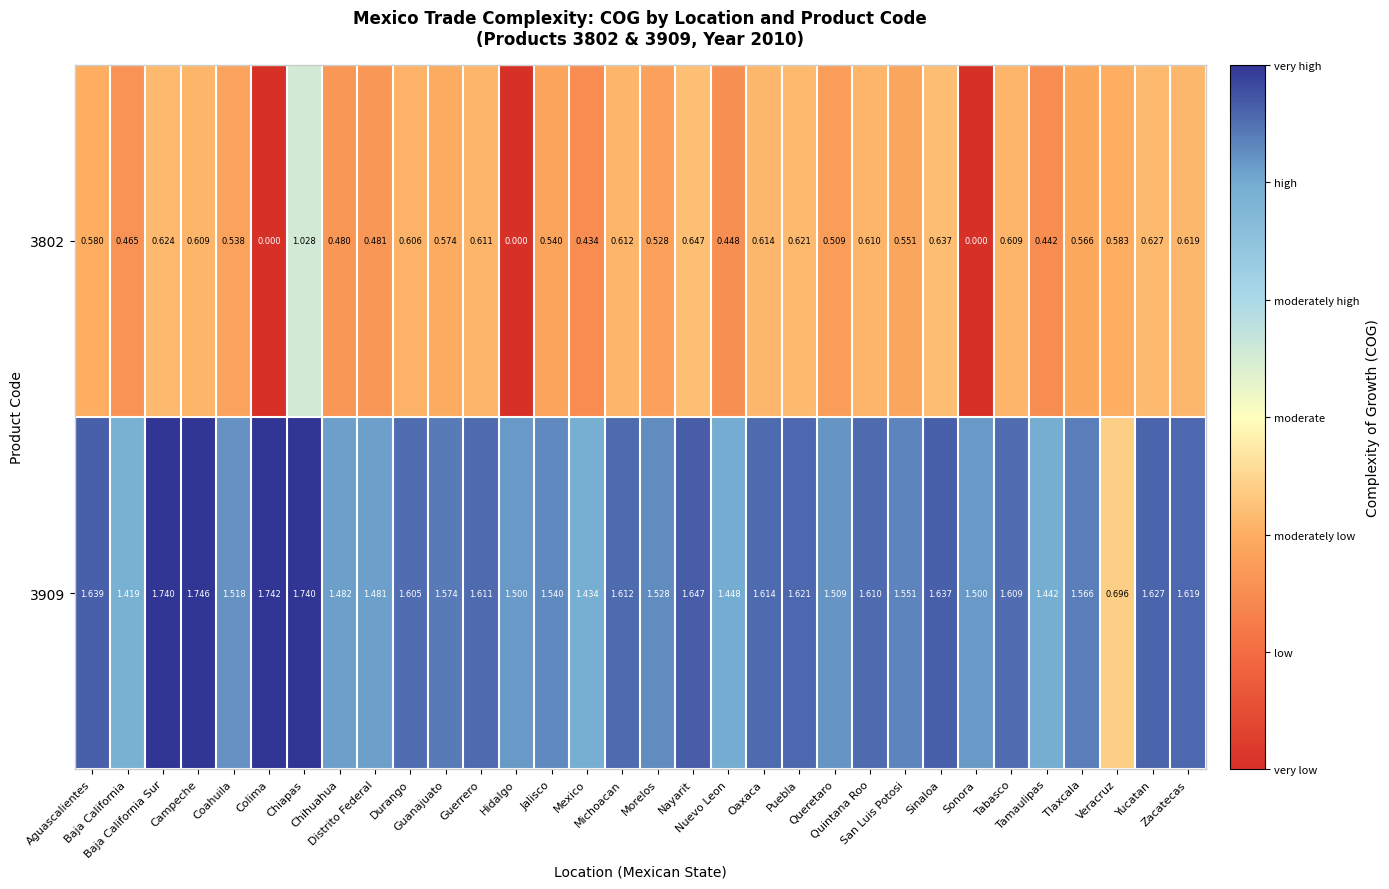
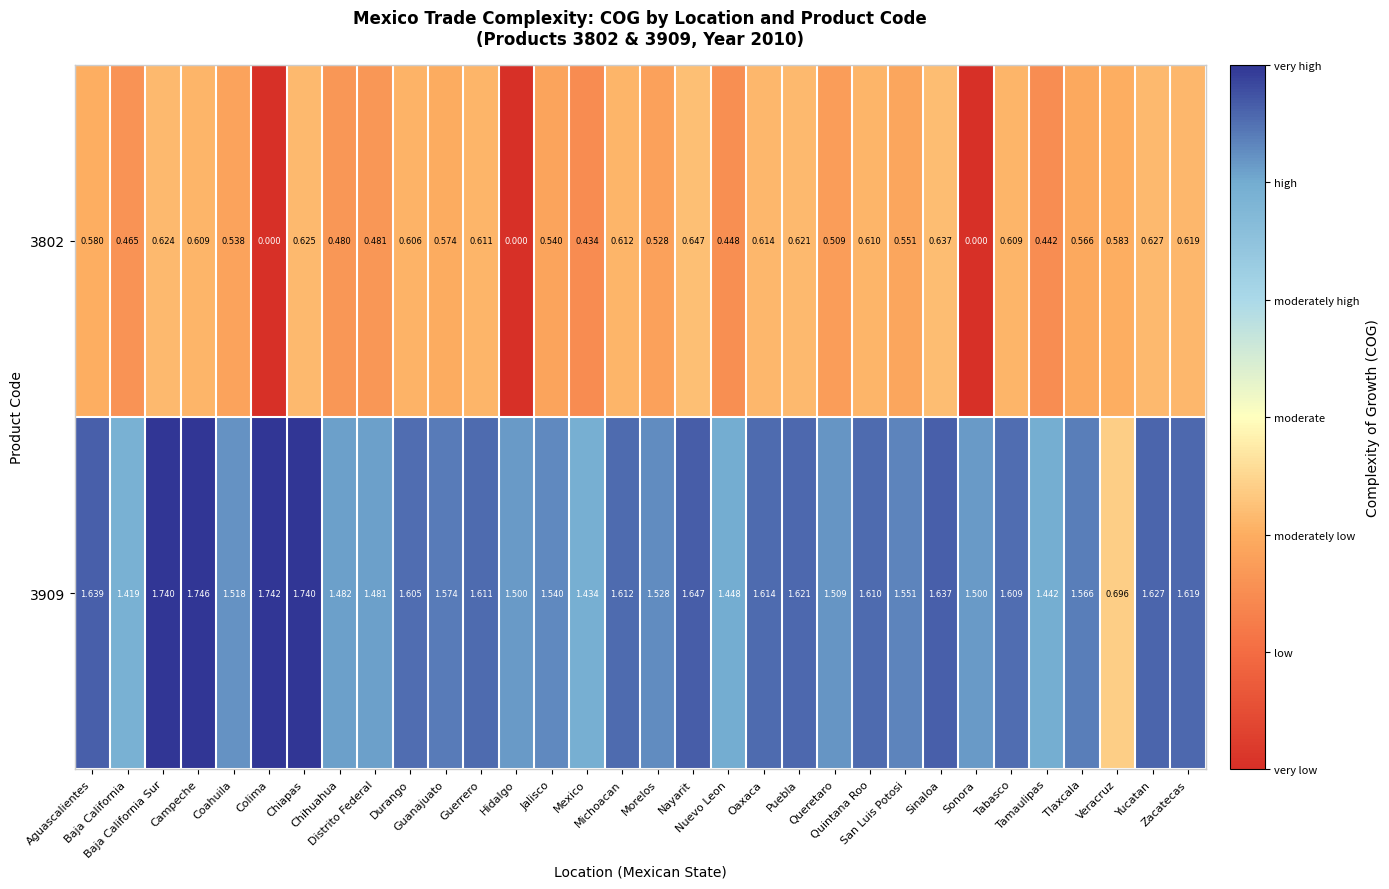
  {
    "3802": {
      "Aguascalientes": 0.580,
      "Baja California": 0.465,
      "Baja California Sur": 0.624,
      "Campeche": 0.609,
      "Coahuila": 0.538,
      "Colima": 0.000,
-     "Chiapas": 1.028,
+     "Chiapas": 0.625,
      "Chihuahua": 0.480,
      "Distrito Federal": 0.481,
      "Durango": 0.606,
      "Guanajuato": 0.574,
      "Guerrero": 0.611,
      "Hidalgo": 0.000,
      "Jalisco": 0.540,
      "Mexico": 0.434,
      "Michoacan": 0.612,
      "Morelos": 0.528,
      "Nayarit": 0.647,
      "Nuevo Leon": 0.448,
      "Oaxaca": 0.614,
      "Puebla": 0.621,
      "Queretaro": 0.509,
      "Quintana Roo": 0.610,
      "San Luis Potosi": 0.551,
      "Sinaloa": 0.637,
      "Sonora": 0.000,
      "Tabasco": 0.609,
      "Tamaulipas": 0.442,
      "Tlaxcala": 0.566,
      "Veracruz": 0.583,
      "Yucatan": 0.627,
      "Zacatecas": 0.619
    },
    "3909": {
      "Aguascalientes": 1.639,
      "Baja California": 1.419,
      "Baja California Sur": 1.740,
      "Campeche": 1.746,
      "Coahuila": 1.518,
      "Colima": 1.742,
      "Chiapas": 1.740,
      "Chihuahua": 1.482,
      "Distrito Federal": 1.481,
      "Durango": 1.605,
      "Guanajuato": 1.574,
      "Guerrero": 1.611,
      "Hidalgo": 1.500,
      "Jalisco": 1.540,
      "Mexico": 1.434,
      "Michoacan": 1.612,
      "Morelos": 1.528,
      "Nayarit": 1.647,
      "Nuevo Leon": 1.448,
      "Oaxaca": 1.614,
      "Puebla": 1.621,
      "Queretaro": 1.509,
      "Quintana Roo": 1.610,
      "San Luis Potosi": 1.551,
      "Sinaloa": 1.637,
      "Sonora": 1.500,
      "Tabasco": 1.609,
      "Tamaulipas": 1.442,
      "Tlaxcala": 1.566,
      "Veracruz": 0.696,
      "Yucatan": 1.627,
      "Zacatecas": 1.619
    }
  }
